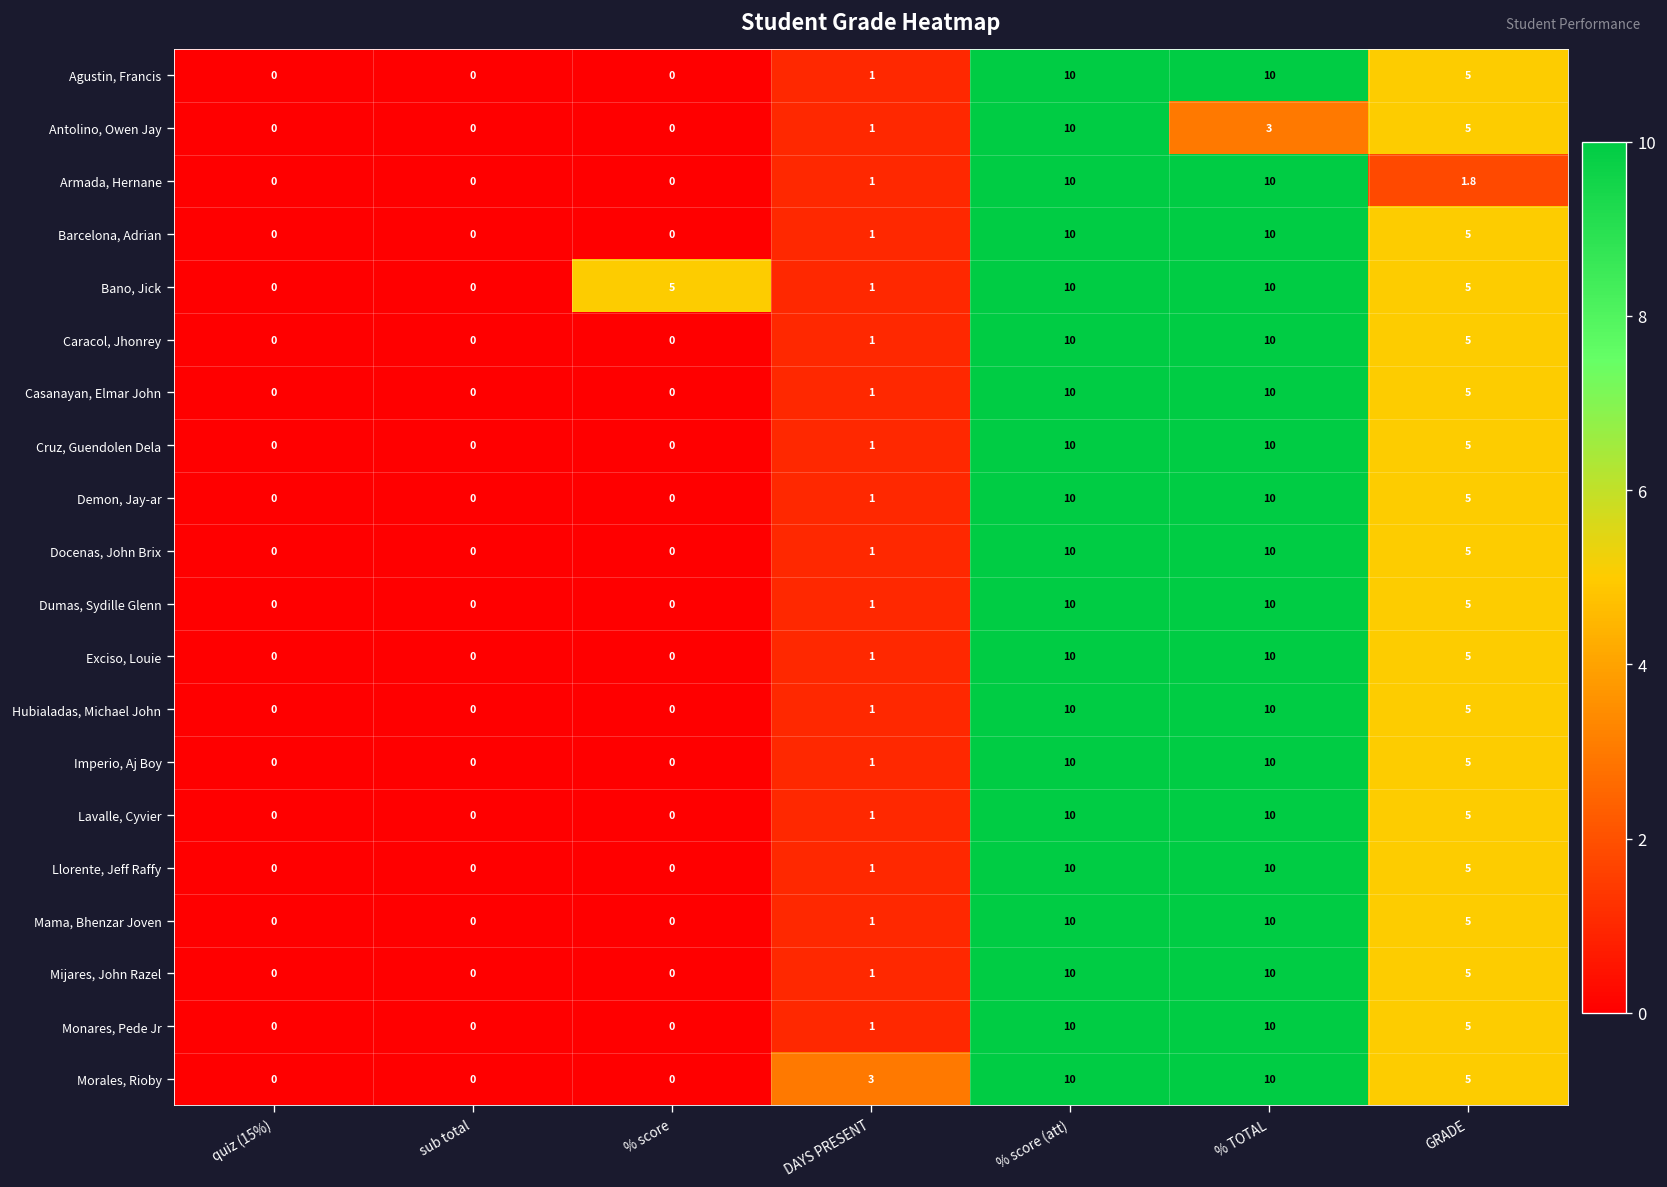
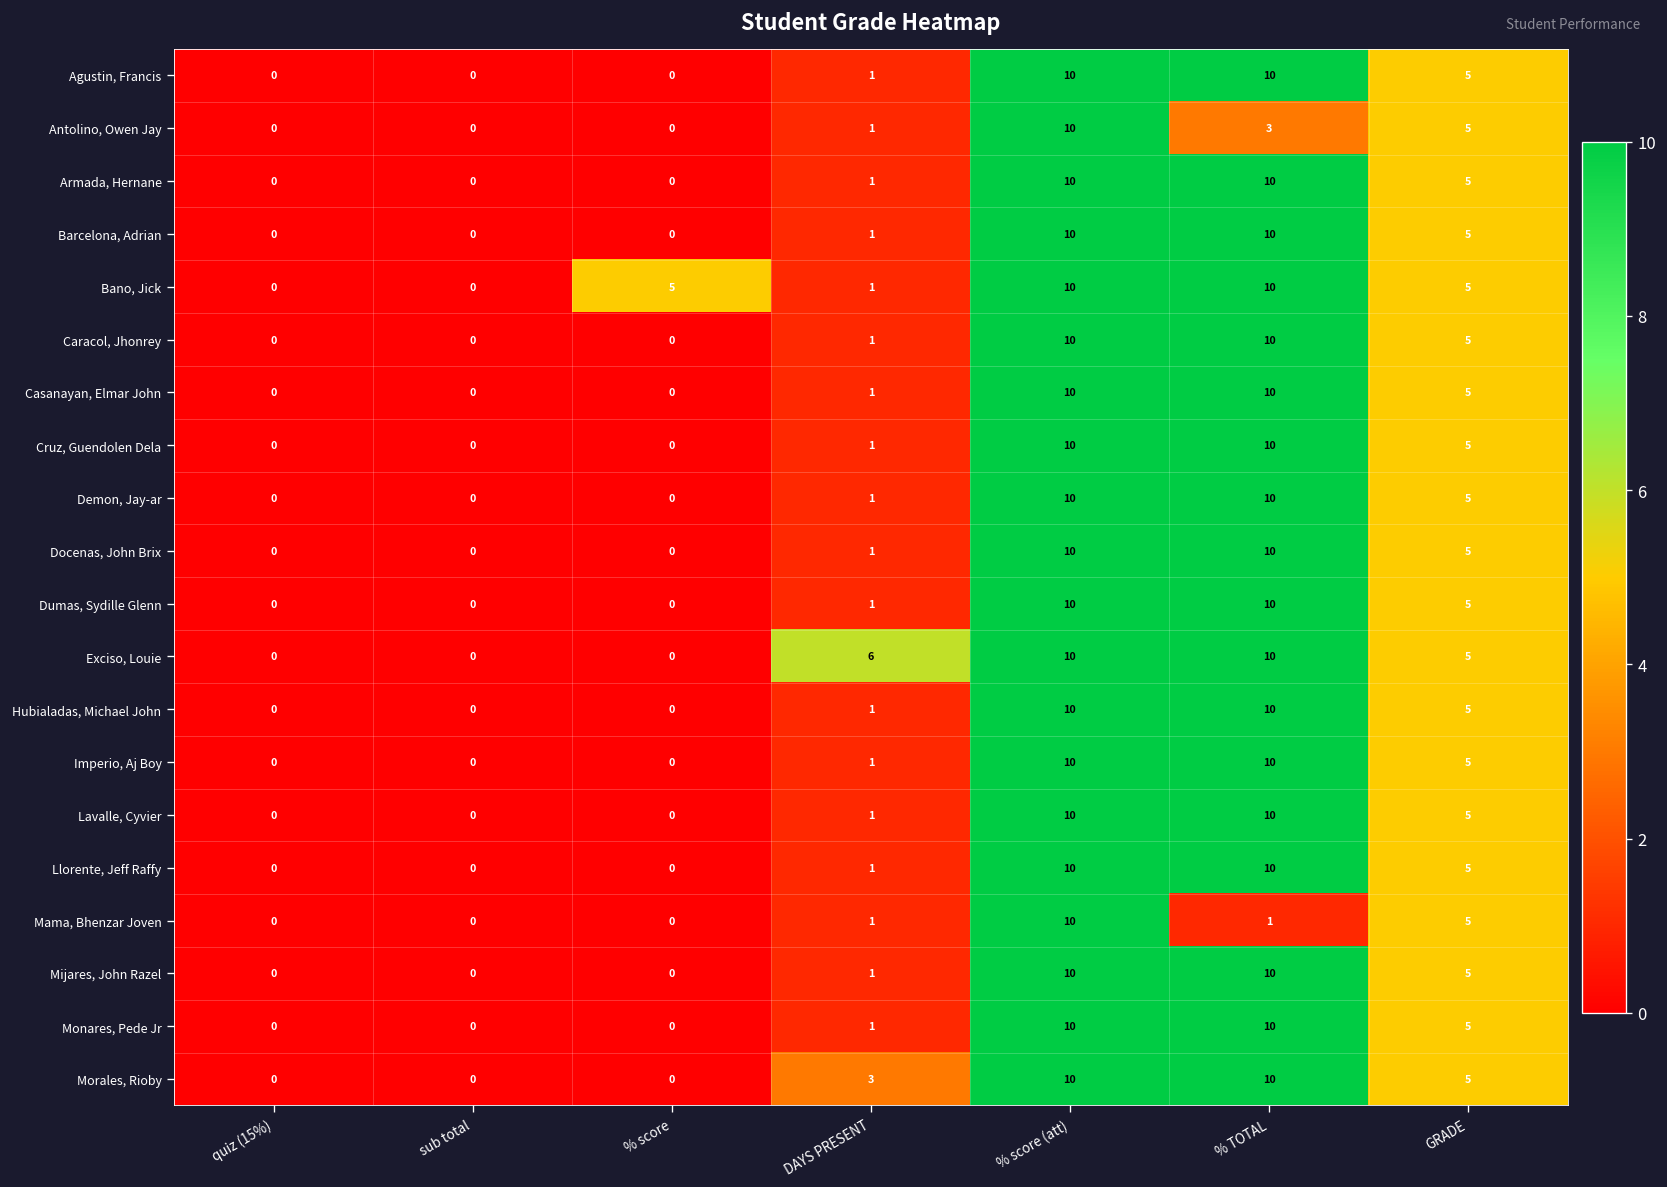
  {
    "Agustin, Francis": {
      "quiz (15%)": 0,
      "sub total": 0,
      "% score": 0,
      "DAYS PRESENT": 1,
      "% score (att)": 10,
      "% TOTAL": 10,
      "GRADE": 5
    },
    "Antolino, Owen Jay": {
      "quiz (15%)": 0,
      "sub total": 0,
      "% score": 0,
      "DAYS PRESENT": 1,
      "% score (att)": 10,
      "% TOTAL": 3,
      "GRADE": 5
    },
    "Armada, Hernane": {
      "quiz (15%)": 0,
      "sub total": 0,
      "% score": 0,
      "DAYS PRESENT": 1,
      "% score (att)": 10,
      "% TOTAL": 10,
-     "GRADE": 1.8
+     "GRADE": 5
    },
    "Barcelona, Adrian": {
      "quiz (15%)": 0,
      "sub total": 0,
      "% score": 0,
      "DAYS PRESENT": 1,
      "% score (att)": 10,
      "% TOTAL": 10,
      "GRADE": 5
    },
    "Bano, Jick": {
      "quiz (15%)": 0,
      "sub total": 0,
      "% score": 5,
      "DAYS PRESENT": 1,
      "% score (att)": 10,
      "% TOTAL": 10,
      "GRADE": 5
    },
    "Caracol, Jhonrey": {
      "quiz (15%)": 0,
      "sub total": 0,
      "% score": 0,
      "DAYS PRESENT": 1,
      "% score (att)": 10,
      "% TOTAL": 10,
      "GRADE": 5
    },
    "Casanayan, Elmar John": {
      "quiz (15%)": 0,
      "sub total": 0,
      "% score": 0,
      "DAYS PRESENT": 1,
      "% score (att)": 10,
      "% TOTAL": 10,
      "GRADE": 5
    },
    "Cruz, Guendolen Dela": {
      "quiz (15%)": 0,
      "sub total": 0,
      "% score": 0,
      "DAYS PRESENT": 1,
      "% score (att)": 10,
      "% TOTAL": 10,
      "GRADE": 5
    },
    "Demon, Jay-ar": {
      "quiz (15%)": 0,
      "sub total": 0,
      "% score": 0,
      "DAYS PRESENT": 1,
      "% score (att)": 10,
      "% TOTAL": 10,
      "GRADE": 5
    },
    "Docenas, John Brix": {
      "quiz (15%)": 0,
      "sub total": 0,
      "% score": 0,
      "DAYS PRESENT": 1,
      "% score (att)": 10,
      "% TOTAL": 10,
      "GRADE": 5
    },
    "Dumas, Sydille Glenn": {
      "quiz (15%)": 0,
      "sub total": 0,
      "% score": 0,
      "DAYS PRESENT": 1,
      "% score (att)": 10,
      "% TOTAL": 10,
      "GRADE": 5
    },
    "Exciso, Louie": {
      "quiz (15%)": 0,
      "sub total": 0,
      "% score": 0,
-     "DAYS PRESENT": 1,
+     "DAYS PRESENT": 6,
      "% score (att)": 10,
      "% TOTAL": 10,
      "GRADE": 5
    },
    "Hubialadas, Michael John": {
      "quiz (15%)": 0,
      "sub total": 0,
      "% score": 0,
      "DAYS PRESENT": 1,
      "% score (att)": 10,
      "% TOTAL": 10,
      "GRADE": 5
    },
    "Imperio, Aj Boy": {
      "quiz (15%)": 0,
      "sub total": 0,
      "% score": 0,
      "DAYS PRESENT": 1,
      "% score (att)": 10,
      "% TOTAL": 10,
      "GRADE": 5
    },
    "Lavalle, Cyvier": {
      "quiz (15%)": 0,
      "sub total": 0,
      "% score": 0,
      "DAYS PRESENT": 1,
      "% score (att)": 10,
      "% TOTAL": 10,
      "GRADE": 5
    },
    "Llorente, Jeff Raffy": {
      "quiz (15%)": 0,
      "sub total": 0,
      "% score": 0,
      "DAYS PRESENT": 1,
      "% score (att)": 10,
      "% TOTAL": 10,
      "GRADE": 5
    },
    "Mama, Bhenzar Joven": {
      "quiz (15%)": 0,
      "sub total": 0,
      "% score": 0,
      "DAYS PRESENT": 1,
      "% score (att)": 10,
-     "% TOTAL": 10,
+     "% TOTAL": 1,
      "GRADE": 5
    },
    "Mijares, John Razel": {
      "quiz (15%)": 0,
      "sub total": 0,
      "% score": 0,
      "DAYS PRESENT": 1,
      "% score (att)": 10,
      "% TOTAL": 10,
      "GRADE": 5
    },
    "Monares, Pede Jr": {
      "quiz (15%)": 0,
      "sub total": 0,
      "% score": 0,
      "DAYS PRESENT": 1,
      "% score (att)": 10,
      "% TOTAL": 10,
      "GRADE": 5
    },
    "Morales, Rioby": {
      "quiz (15%)": 0,
      "sub total": 0,
      "% score": 0,
      "DAYS PRESENT": 3,
      "% score (att)": 10,
      "% TOTAL": 10,
      "GRADE": 5
    }
  }
